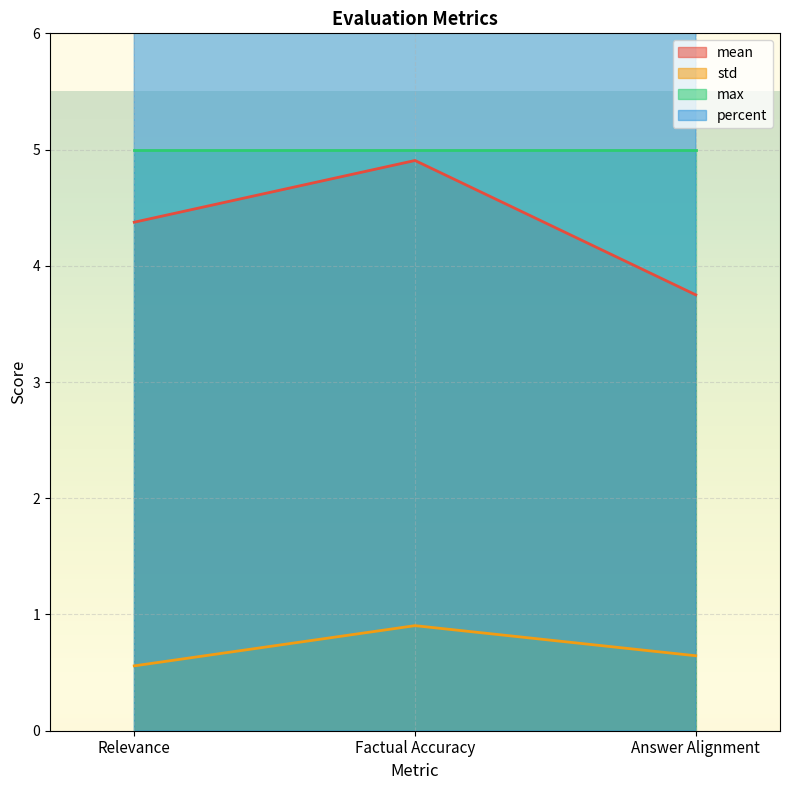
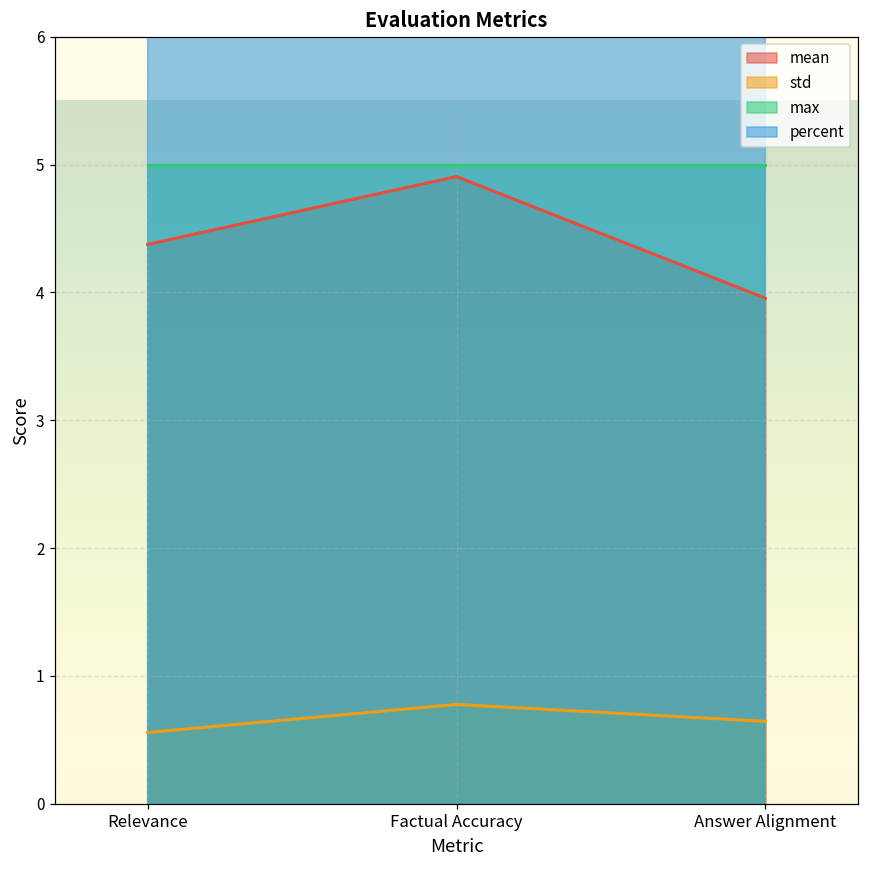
  {
    "mean": {
      "Relevance": 4.38,
      "Factual Accuracy": 4.91,
-     "Answer Alignment": 3.75
+     "Answer Alignment": 3.96
    },
    "std": {
      "Relevance": 0.56,
-     "Factual Accuracy": 0.90,
+     "Factual Accuracy": 0.78,
      "Answer Alignment": 0.65
    },
    "max": {
      "Relevance": 5.00,
      "Factual Accuracy": 5.00,
      "Answer Alignment": 5.00
    }
  }
